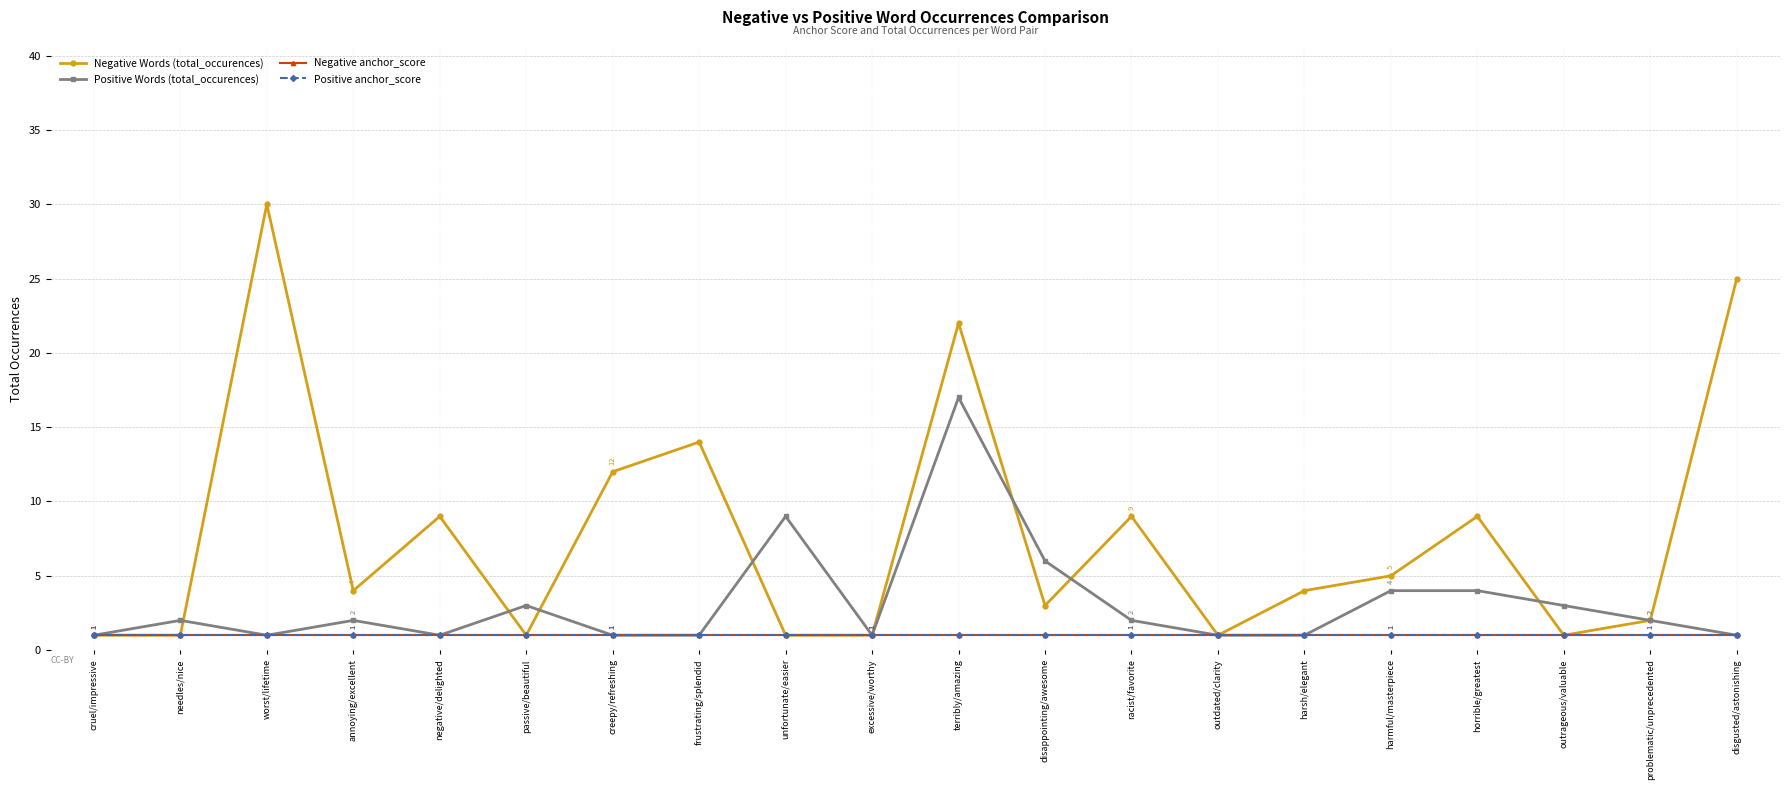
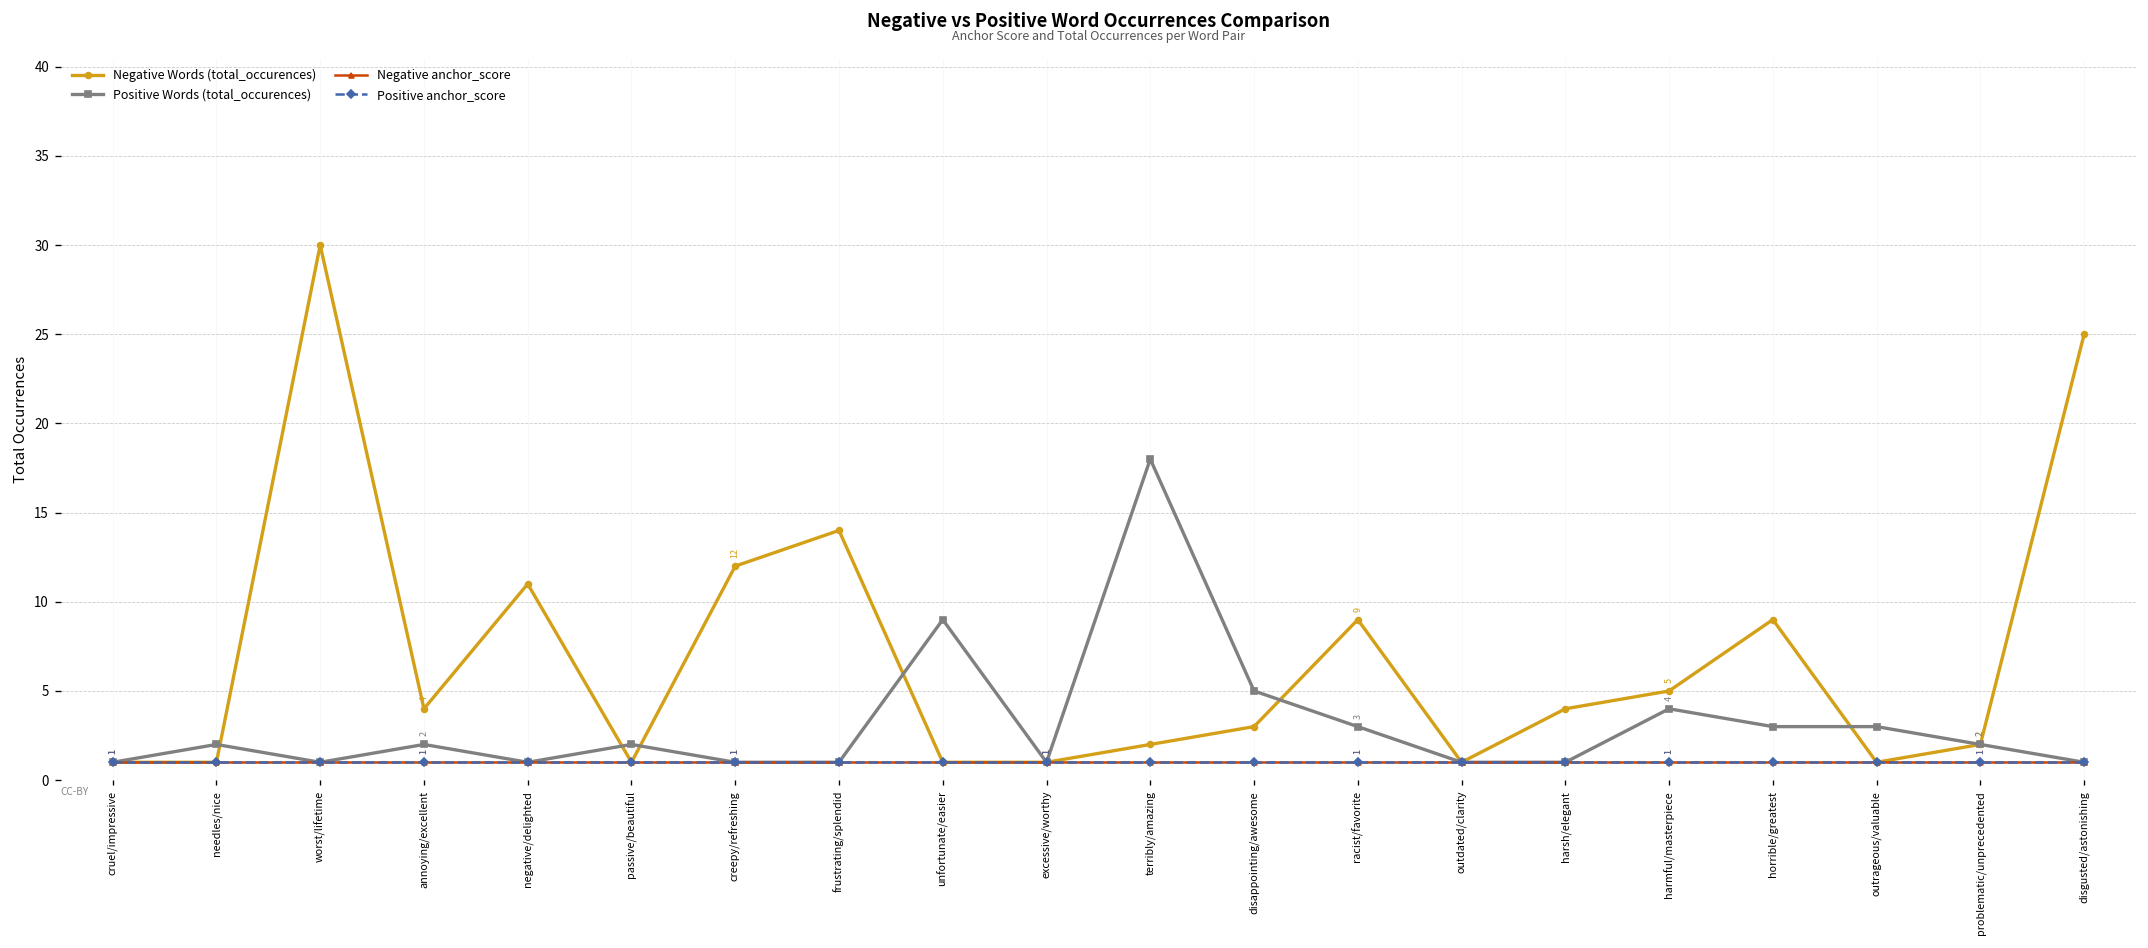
  {
    "Negative Words (total_occurences)": {
      "worst/lifetime": 30,
-     "negative/delighted": 9,
+     "negative/delighted": 11,
      "frustrating/splendid": 14,
-     "terribly/amazing": 22,
+     "terribly/amazing": 2,
      "disappointing/awesome": 3,
      "harsh/elegant": 4,
      "horrible/greatest": 9,
      "disgusted/astonishing": 25
    },
    "Positive Words (total_occurences)": {
      "annoying/excellent": 2,
-     "passive/beautiful": 3,
-     "terribly/amazing": 17,
-     "disappointing/awesome": 6,
-     "racist/favorite": 2,
+     "passive/beautiful": 2,
+     "terribly/amazing": 18,
+     "disappointing/awesome": 5,
+     "racist/favorite": 3,
      "harmful/masterpiece": 4,
-     "horrible/greatest": 4
+     "horrible/greatest": 3
    },
    "Positive anchor_score": {
      "terribly/amazing": 1,
      "disappointing/awesome": 1,
      "horrible/greatest": 1
    }
  }
